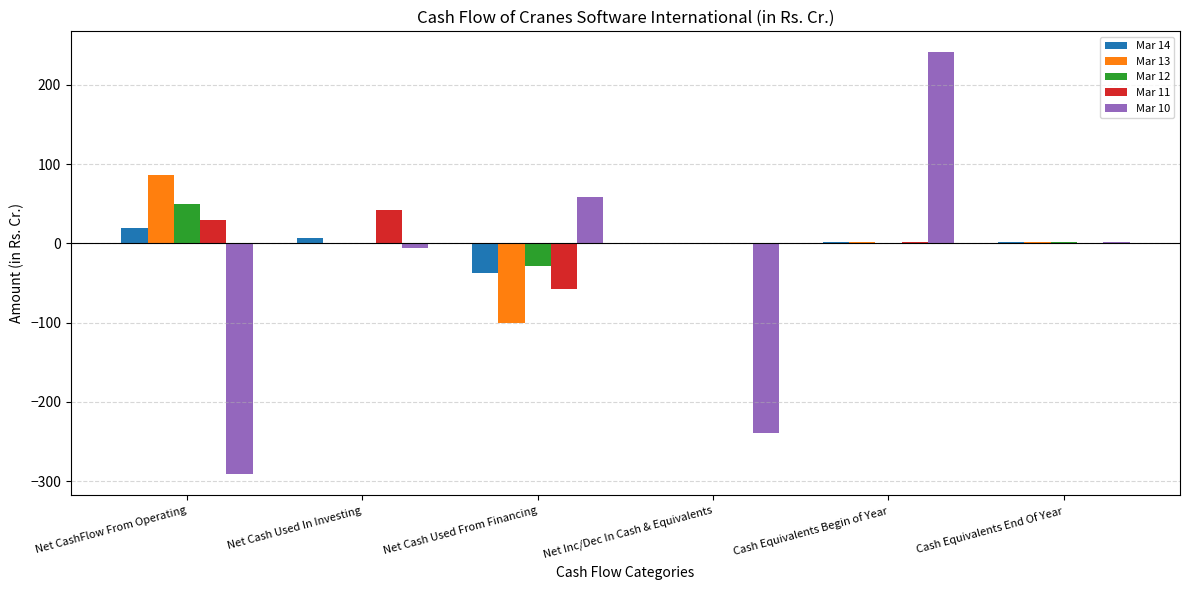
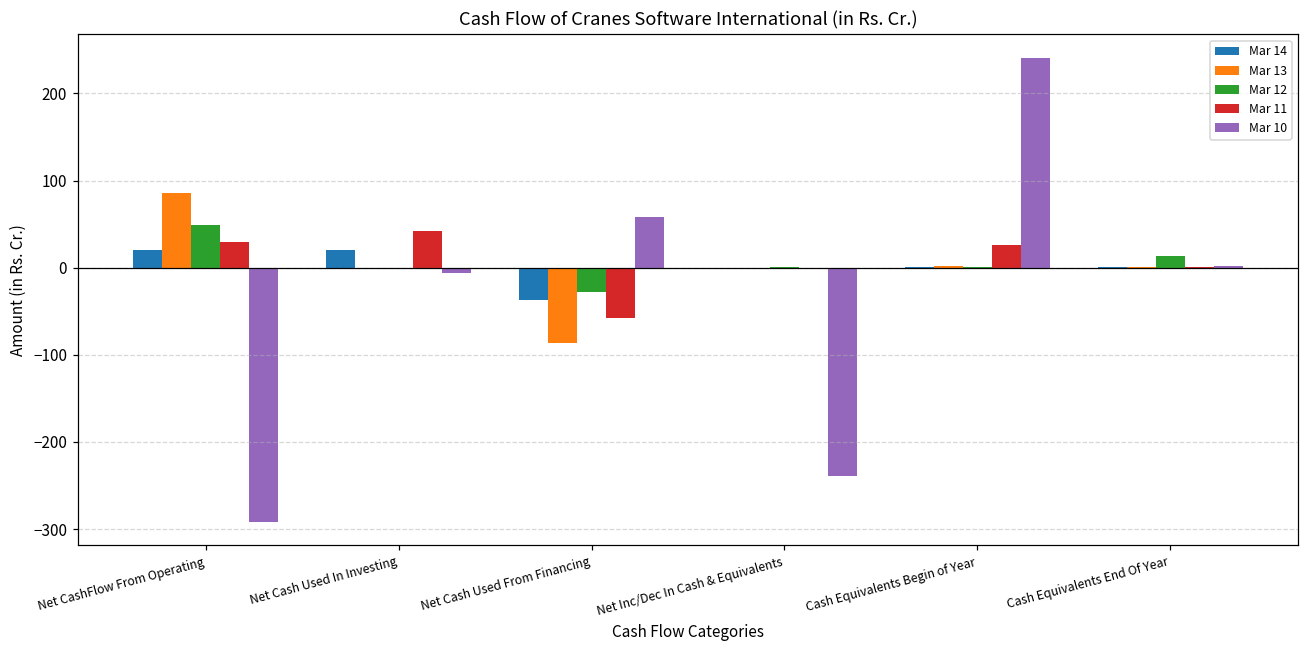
  {
    "Mar 14": {
      "Net CashFlow From Operating": 20,
-     "Net Cash Used In Investing": 10,
+     "Net Cash Used In Investing": 20,
      "Net Cash Used From Financing": -40
    },
    "Mar 13": {
      "Net CashFlow From Operating": 90,
-     "Net Cash Used From Financing": -100
+     "Net Cash Used From Financing": -90
    },
    "Mar 12": {
      "Net CashFlow From Operating": 50,
      "Net Cash Used From Financing": -30,
-     "Cash Equivalents End Of Year": 0
+     "Cash Equivalents End Of Year": 10
    },
    "Mar 11": {
      "Net CashFlow From Operating": 30,
      "Net Cash Used In Investing": 40,
      "Net Cash Used From Financing": -60,
-     "Cash Equivalents Begin of Year": 0
+     "Cash Equivalents Begin of Year": 30
    },
    "Mar 10": {
      "Net CashFlow From Operating": -290,
      "Net Cash Used In Investing": -10,
      "Net Cash Used From Financing": 60,
      "Net Inc/Dec In Cash & Equivalents": -240,
      "Cash Equivalents Begin of Year": 240
    }
  }
